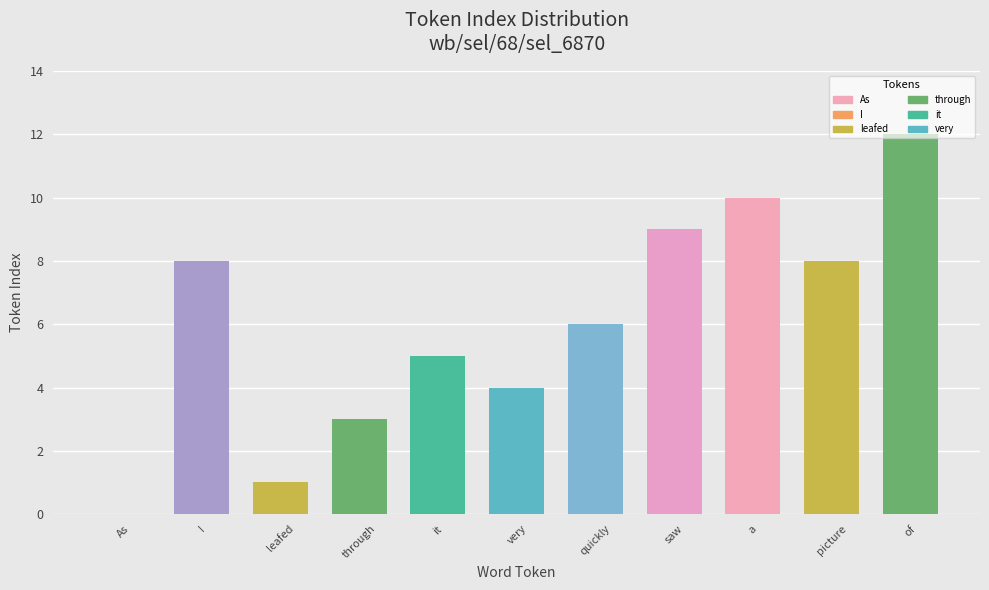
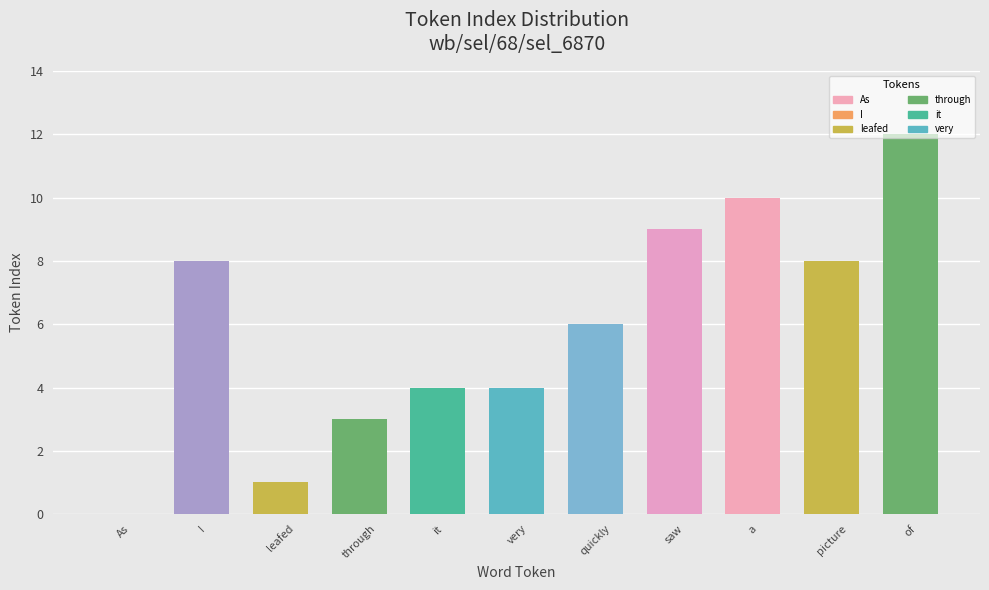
  {
    "As": 0,
    "leafed": 1,
    "through": 3,
-   "it": 5,
+   "it": 4,
    "very": 4,
    "quickly": 6,
    "saw": 9,
    "a": 10,
    "picture": 8
  }
